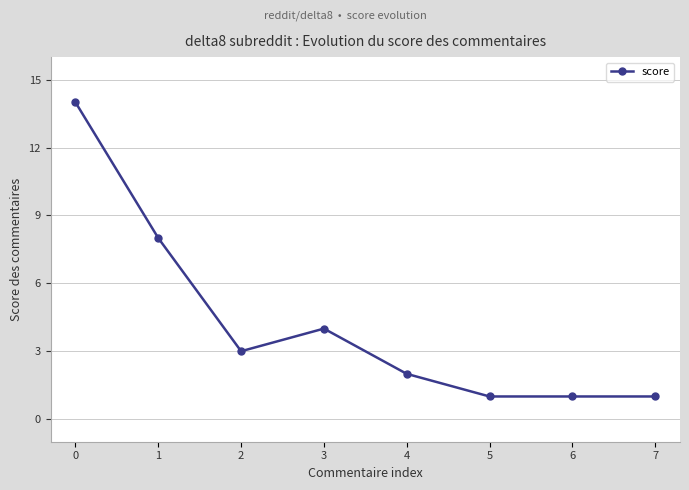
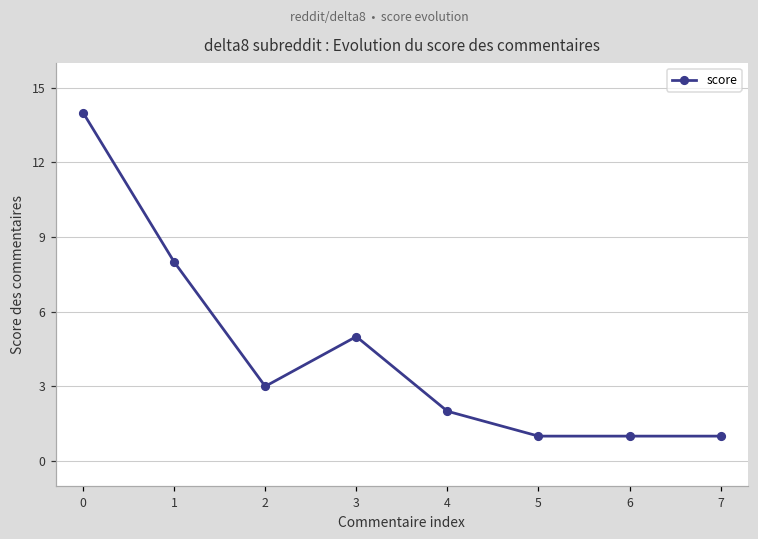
  {
    "0": 14,
    "1": 8,
    "2": 3,
-   "3": 4,
+   "3": 5,
    "4": 2,
    "5": 1,
    "6": 1,
    "7": 1
  }
